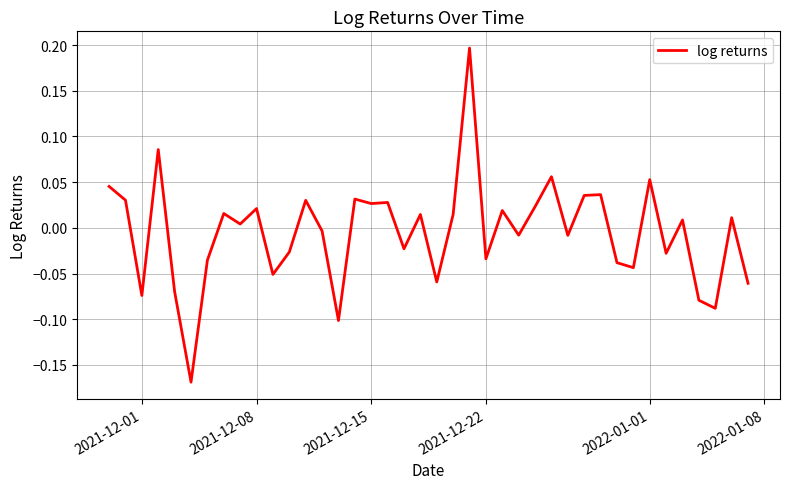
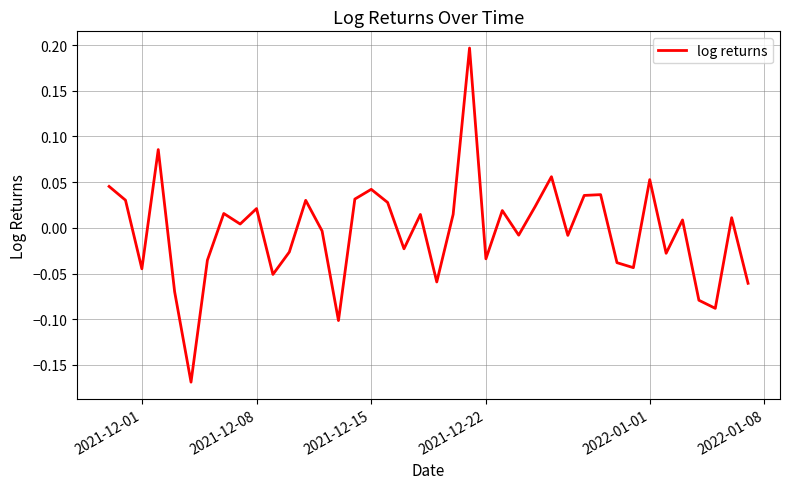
  {
-   "2021-12-01": -0.07,
+   "2021-12-01": -0.04,
    "2021-12-08": 0.02,
-   "2021-12-15": 0.03,
+   "2021-12-15": 0.04,
    "2021-12-22": -0.03,
    "2022-01-01": 0.05
  }
